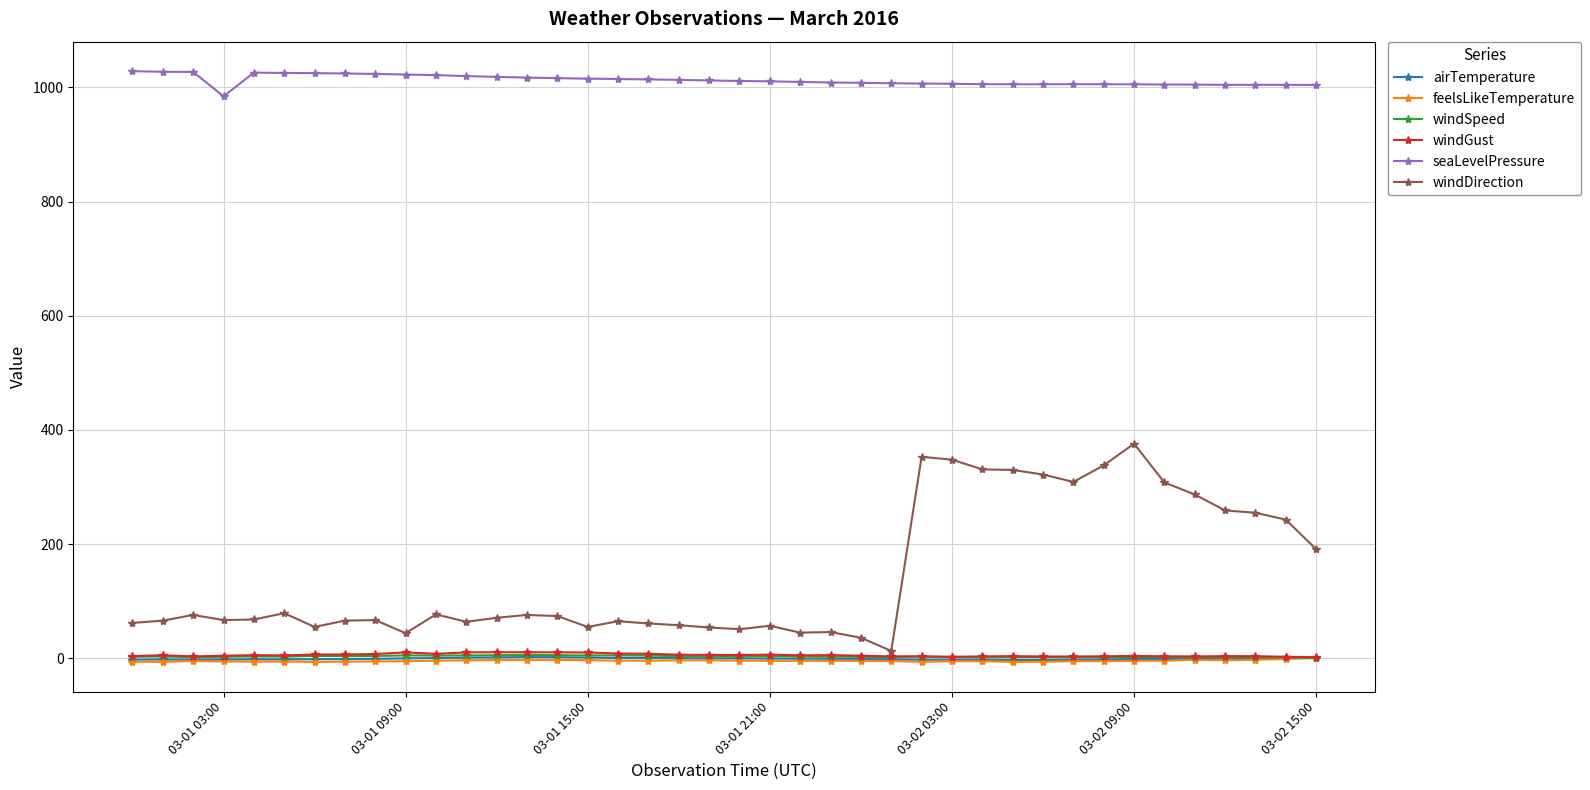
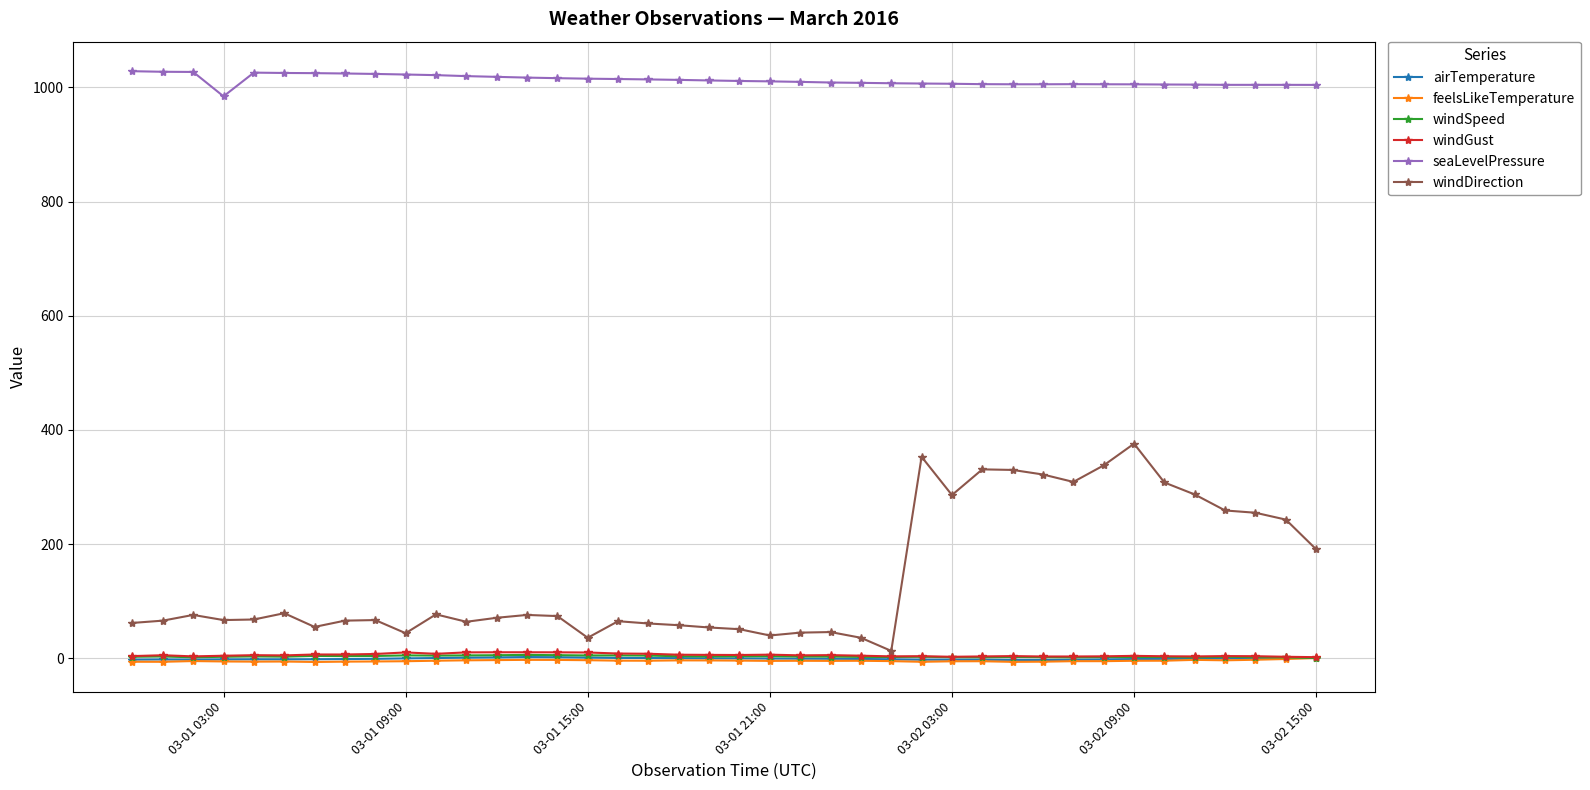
  {
    "airTemperature": {
      "03-01 09:00": 0
    },
    "feelsLikeTemperature": {
      "03-01 09:00": -10,
      "03-01 15:00": 0
    },
    "windSpeed": {
      "03-01 09:00": 10
    },
    "windGust": {
      "03-01 09:00": 10,
      "03-01 15:00": 10
    },
    "seaLevelPressure": {
      "03-01 03:00": 980,
      "03-01 09:00": 1020,
      "03-01 15:00": 1020,
      "03-01 21:00": 1010,
      "03-02 03:00": 1010,
      "03-02 09:00": 1010,
      "03-02 15:00": 1000
    },
    "windDirection": {
      "03-01 03:00": 70,
      "03-01 09:00": 40,
-     "03-01 15:00": 60,
-     "03-01 21:00": 60,
-     "03-02 03:00": 350,
+     "03-01 15:00": 40,
+     "03-01 21:00": 40,
+     "03-02 03:00": 290,
      "03-02 09:00": 380,
      "03-02 15:00": 190
    }
  }
